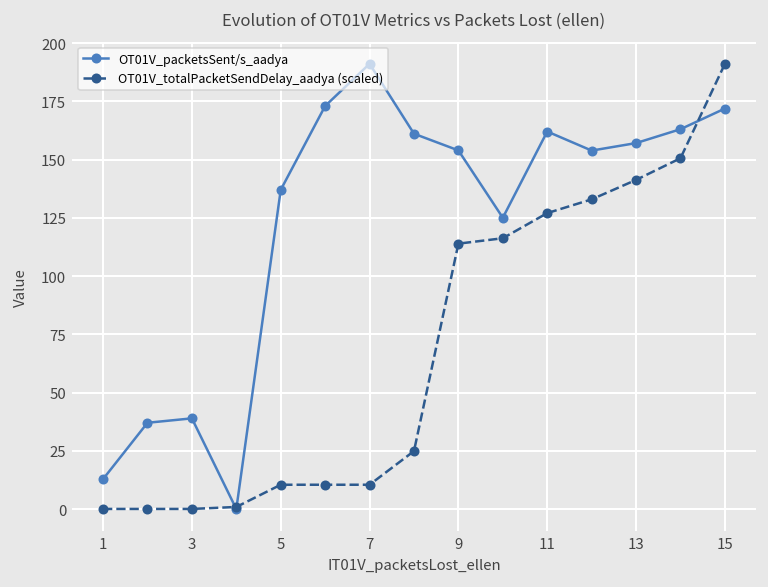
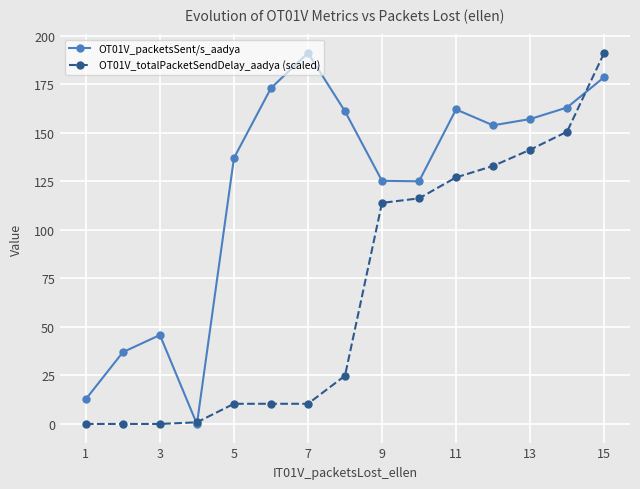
  {
    "OT01V_packetsSent/s_aadya": {
      "1": 13,
-     "3": 39,
+     "3": 46,
      "5": 137,
-     "9": 154,
+     "9": 125,
      "11": 162,
      "13": 157,
-     "15": 172
+     "15": 179
    },
    "OT01V_totalPacketSendDelay_aadya (scaled)": {
      "1": 0,
      "3": 0,
      "5": 10,
      "7": 10,
      "9": 114,
      "11": 127,
      "13": 141,
      "15": 191
    }
  }
